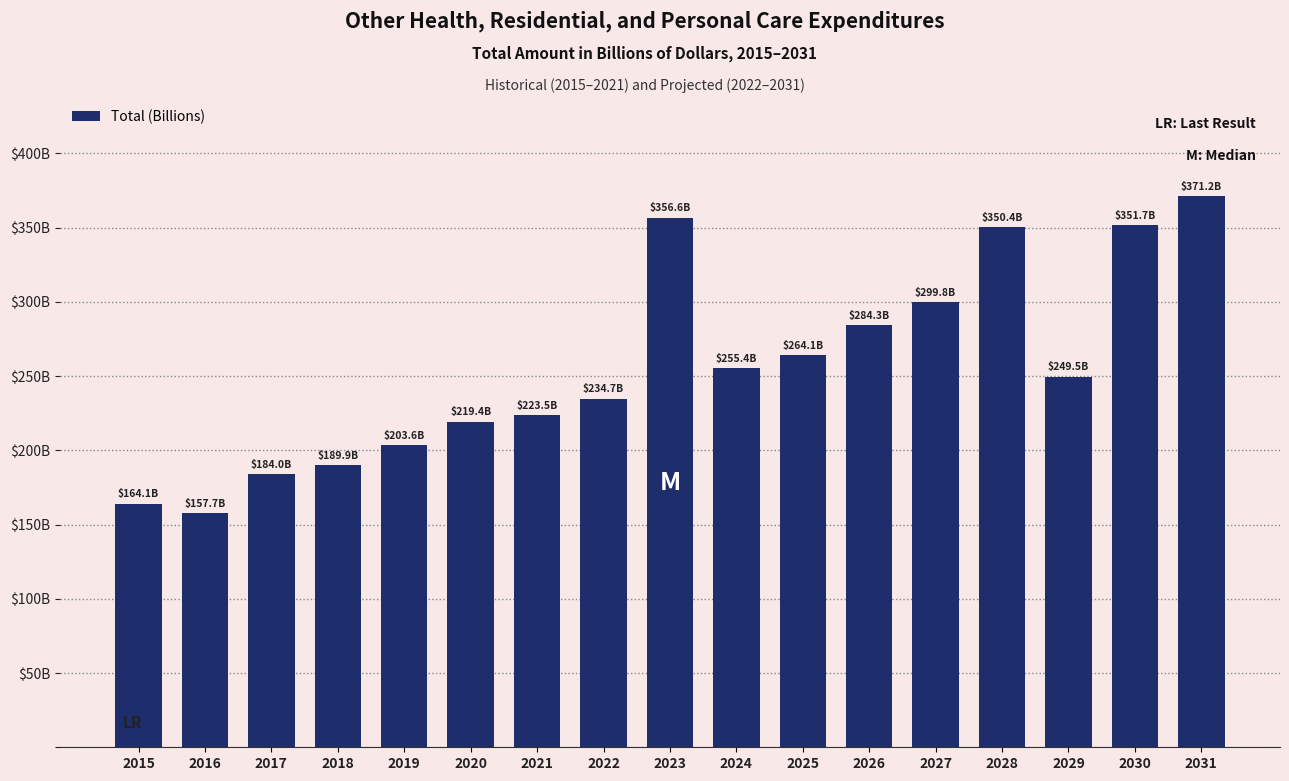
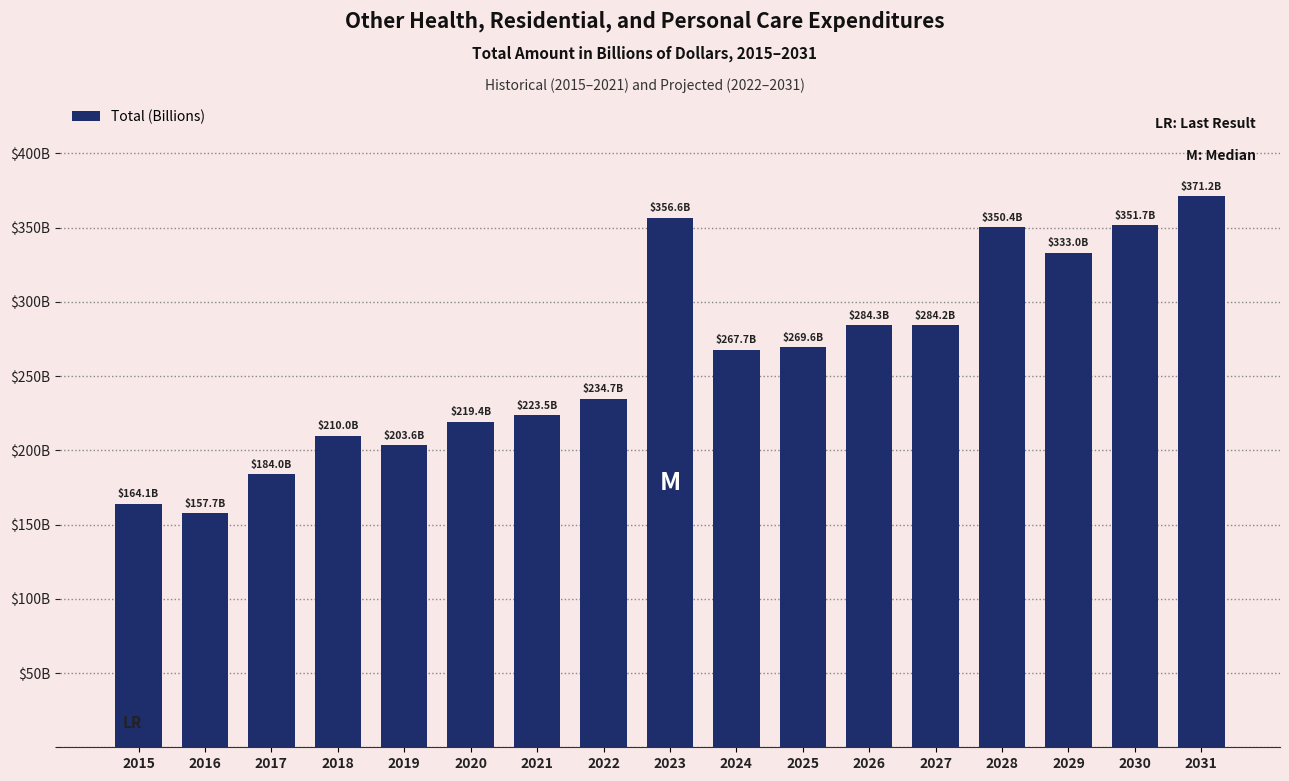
  {
    "2015": "$164.1B",
    "2016": "$157.7B",
    "2017": "$184.0B",
-   "2018": "$189.9B",
+   "2018": "$210.0B",
    "2019": "$203.6B",
    "2020": "$219.4B",
    "2021": "$223.5B",
    "2022": "$234.7B",
    "2023": "$356.6B",
-   "2024": "$255.4B",
-   "2025": "$264.1B",
+   "2024": "$267.7B",
+   "2025": "$269.6B",
    "2026": "$284.3B",
-   "2027": "$299.8B",
+   "2027": "$284.2B",
    "2028": "$350.4B",
-   "2029": "$249.5B",
+   "2029": "$333.0B",
    "2030": "$351.7B",
    "2031": "$371.2B"
  }
